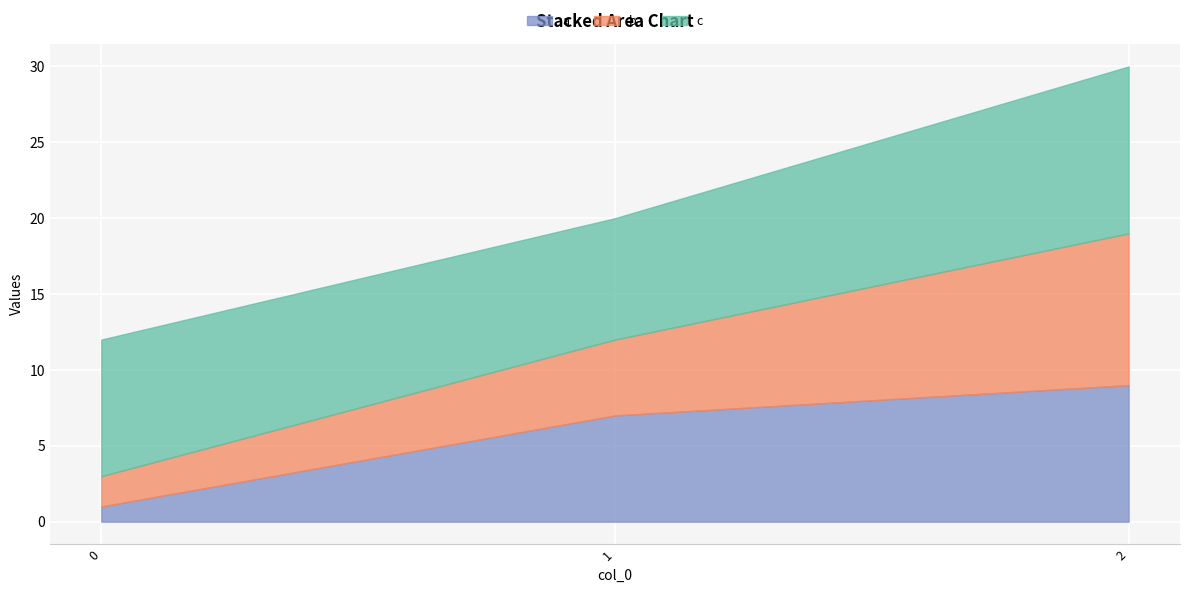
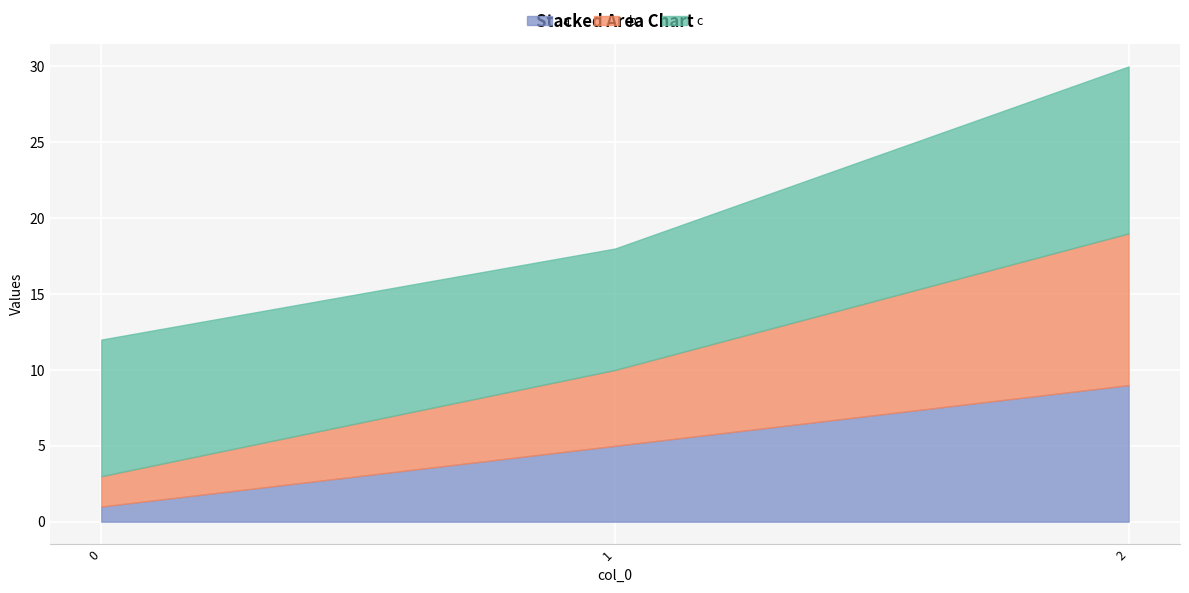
  {
    "a": {
      "0": 1,
-     "1": 7,
+     "1": 5,
      "2": 9
    },
    "b": {
      "0": 2,
      "1": 5,
      "2": 10
    },
    "c": {
      "0": 9,
      "1": 8,
      "2": 11
    }
  }
